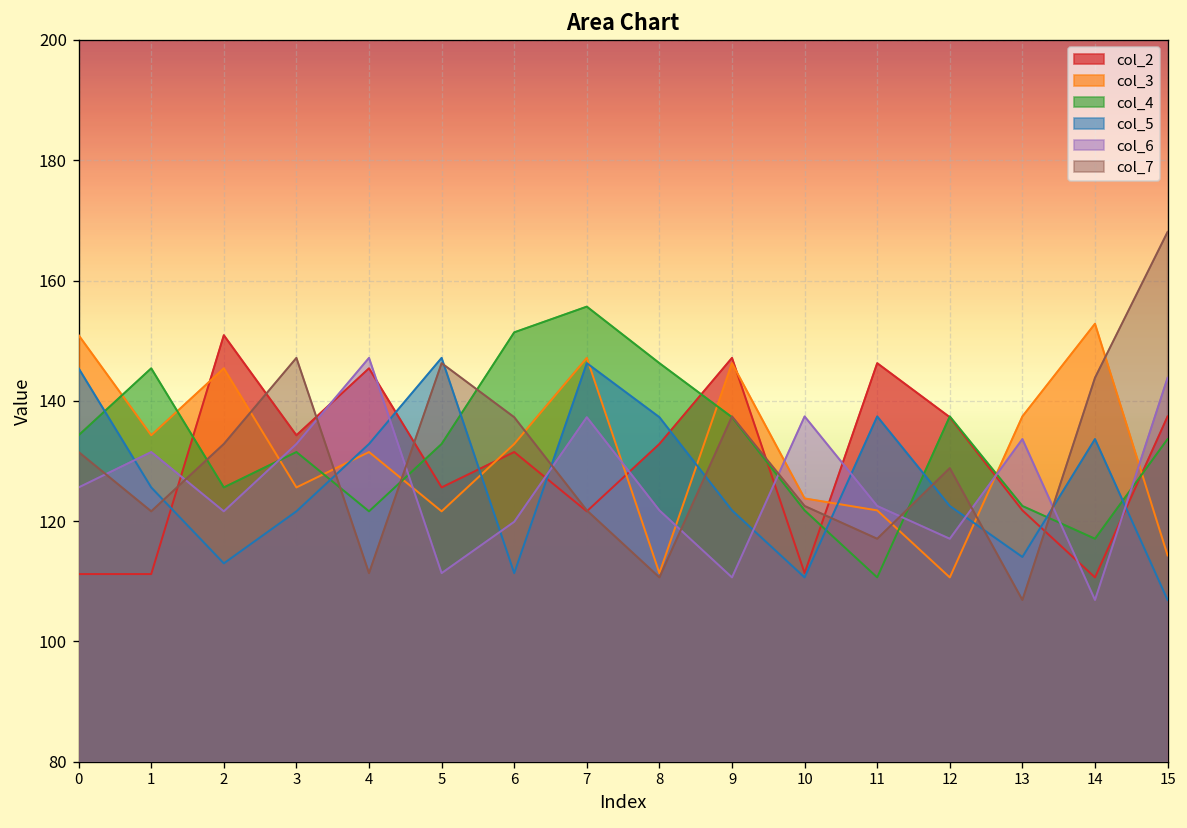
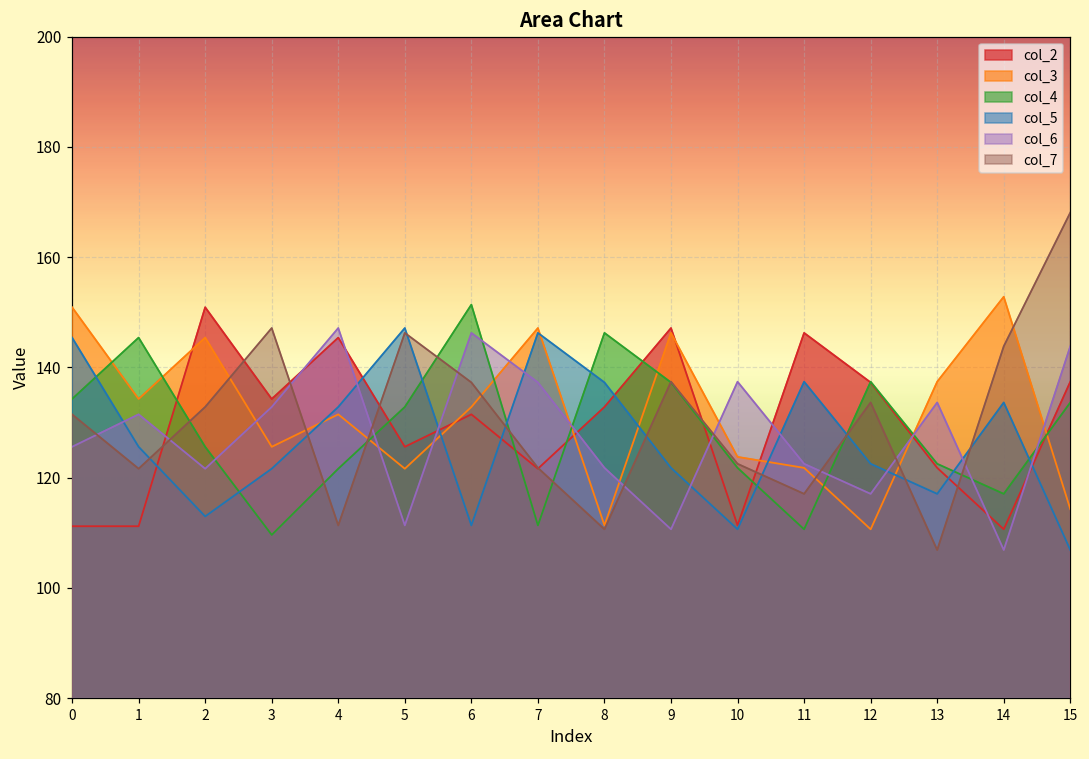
  {
    "col_2": {
      "0": 111,
      "1": 111,
      "2": 151,
      "3": 134,
      "4": 145,
      "5": 126,
      "6": 131,
      "8": 133,
      "9": 147,
      "10": 111,
      "11": 146,
      "13": 122,
      "14": 111,
      "15": 137
    },
    "col_3": {
      "0": 151,
      "1": 134,
      "2": 145,
      "3": 126,
      "4": 131,
      "5": 122,
      "6": 133,
      "7": 147,
      "8": 111,
      "9": 146,
      "10": 124,
      "11": 122,
      "12": 111,
      "13": 137,
      "14": 153,
      "15": 114
    },
    "col_4": {
      "0": 134,
      "1": 145,
      "2": 126,
-     "3": 131,
+     "3": 110,
      "4": 122,
      "5": 133,
      "6": 151,
-     "7": 156,
+     "7": 111,
      "8": 146,
      "10": 122,
      "11": 111,
      "13": 123,
      "14": 117,
      "15": 134
    },
    "col_5": {
      "0": 145,
      "1": 126,
      "2": 113,
      "3": 122,
      "4": 133,
      "5": 147,
      "6": 111,
      "7": 146,
      "8": 137,
      "9": 122,
      "10": 111,
      "11": 137,
      "12": 123,
-     "13": 114,
+     "13": 117,
      "14": 134,
      "15": 107
    },
    "col_6": {
      "0": 126,
      "1": 131,
      "2": 122,
      "3": 133,
      "4": 147,
      "5": 111,
-     "6": 120,
+     "6": 146,
      "7": 137,
      "8": 122,
      "9": 111,
      "10": 137,
      "11": 123,
      "12": 117,
      "13": 134,
      "14": 107,
      "15": 144
    },
    "col_7": {
      "0": 131,
      "1": 122,
      "2": 133,
      "3": 147,
      "4": 111,
      "5": 146,
      "6": 137,
      "8": 111,
      "10": 123,
      "11": 117,
-     "12": 129,
+     "12": 134,
      "13": 107,
      "14": 144,
      "15": 168
    }
  }
